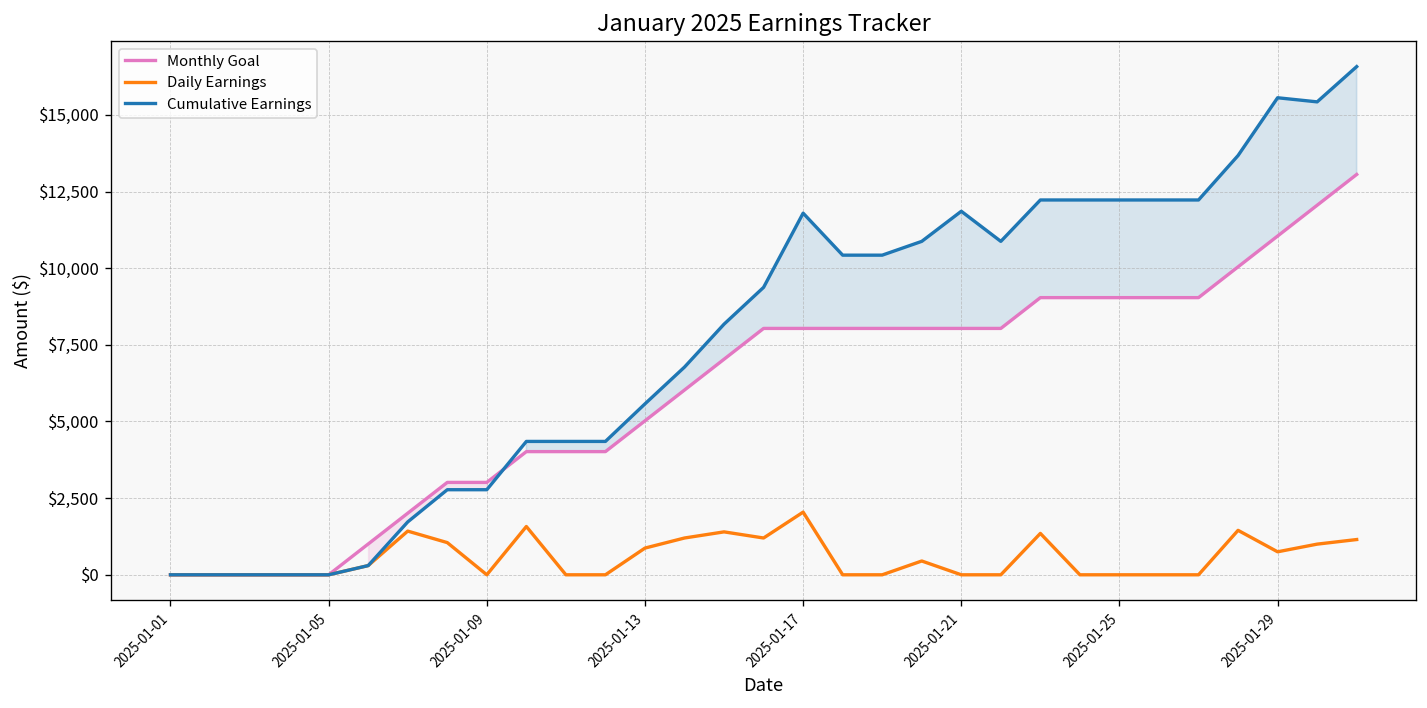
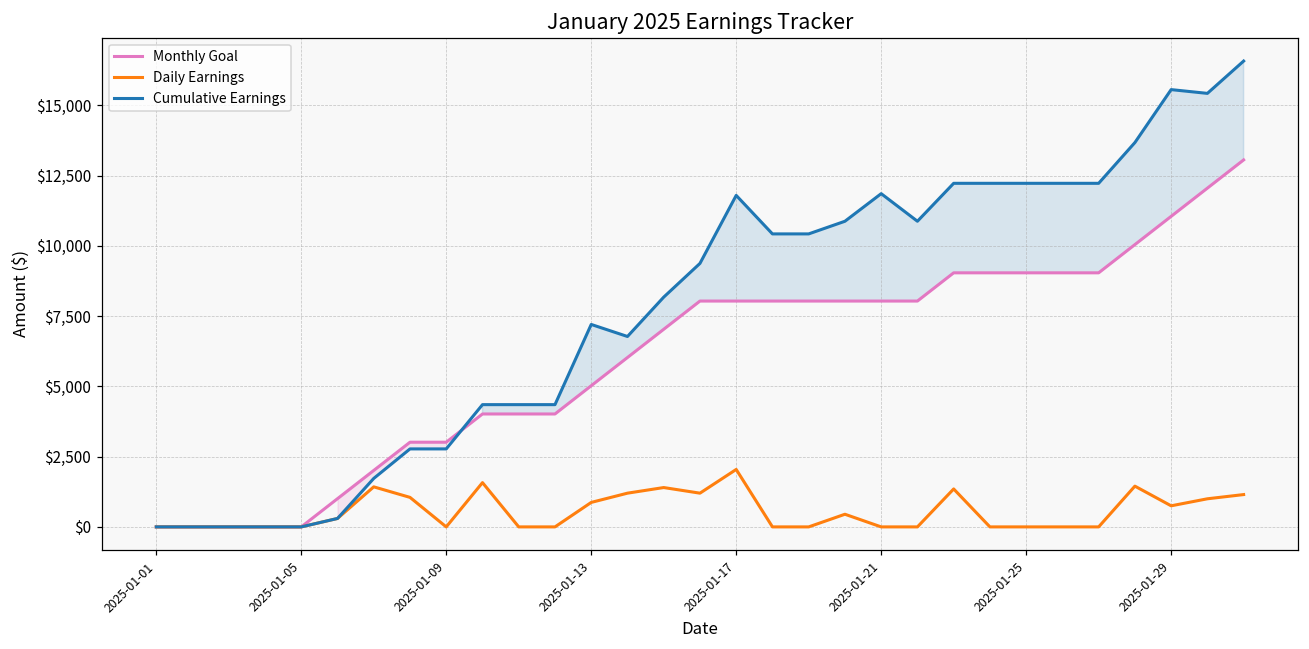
  {
    "Daily Earnings": {
      "2025-01-09": "$0",
      "2025-01-13": "$900",
      "2025-01-17": "$2,000",
      "2025-01-21": "$0",
      "2025-01-25": "$0",
      "2025-01-29": "$800"
    },
    "Cumulative Earnings": {
      "2025-01-09": "$2,800",
-     "2025-01-13": "$5,600",
+     "2025-01-13": "$7,200",
      "2025-01-17": "$11,800",
      "2025-01-21": "$11,900",
      "2025-01-25": "$12,200",
      "2025-01-29": "$15,600"
    }
  }
